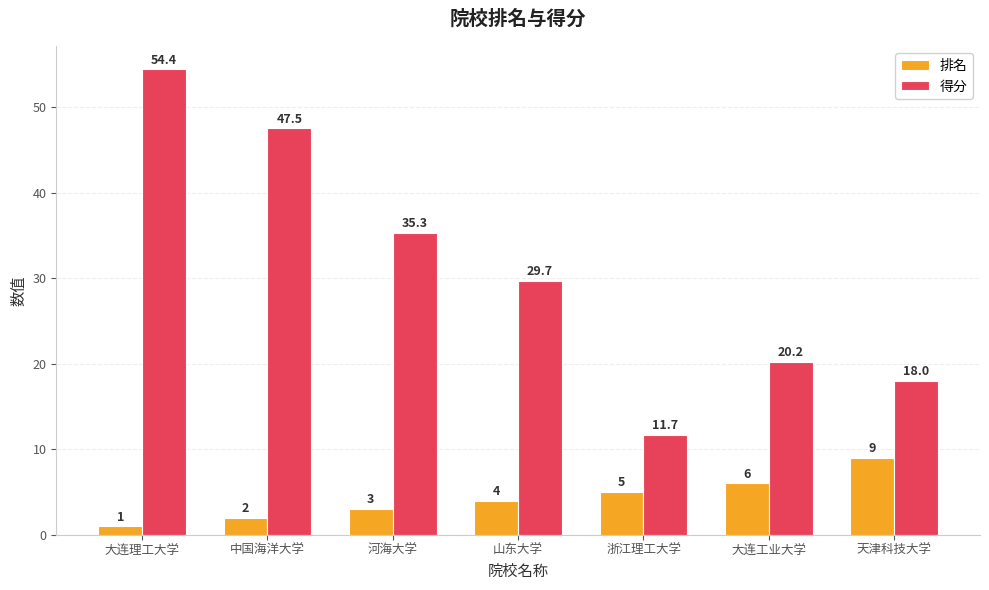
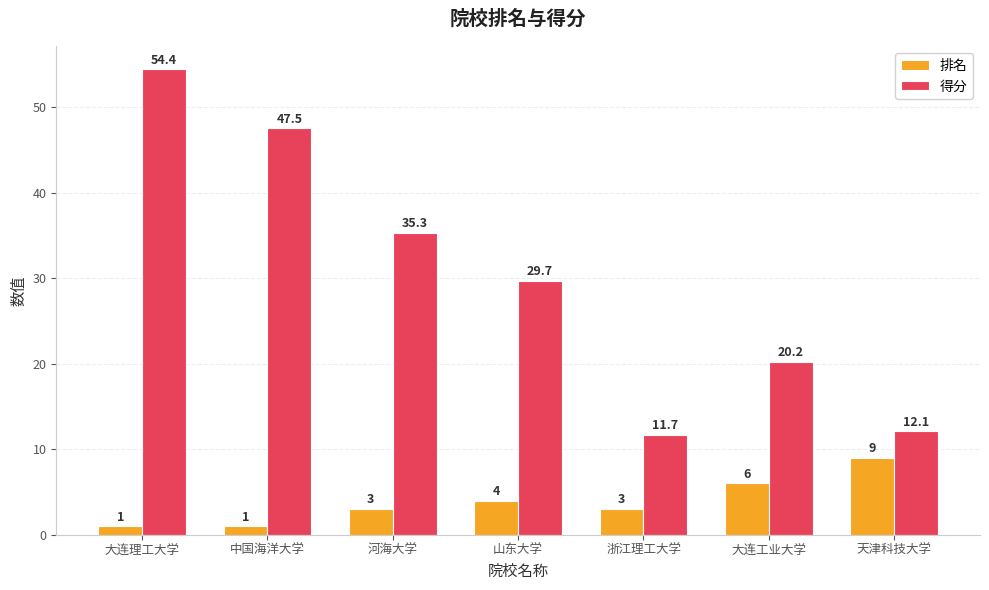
  {
    "排名": {
      "大连理工大学": 1,
-     "中国海洋大学": 2,
+     "中国海洋大学": 1,
      "河海大学": 3,
      "山东大学": 4,
-     "浙江理工大学": 5,
+     "浙江理工大学": 3,
      "大连工业大学": 6,
      "天津科技大学": 9
    },
    "得分": {
      "大连理工大学": 54.4,
      "中国海洋大学": 47.5,
      "河海大学": 35.3,
      "山东大学": 29.7,
      "浙江理工大学": 11.7,
      "大连工业大学": 20.2,
-     "天津科技大学": 18.0
+     "天津科技大学": 12.1
    }
  }
